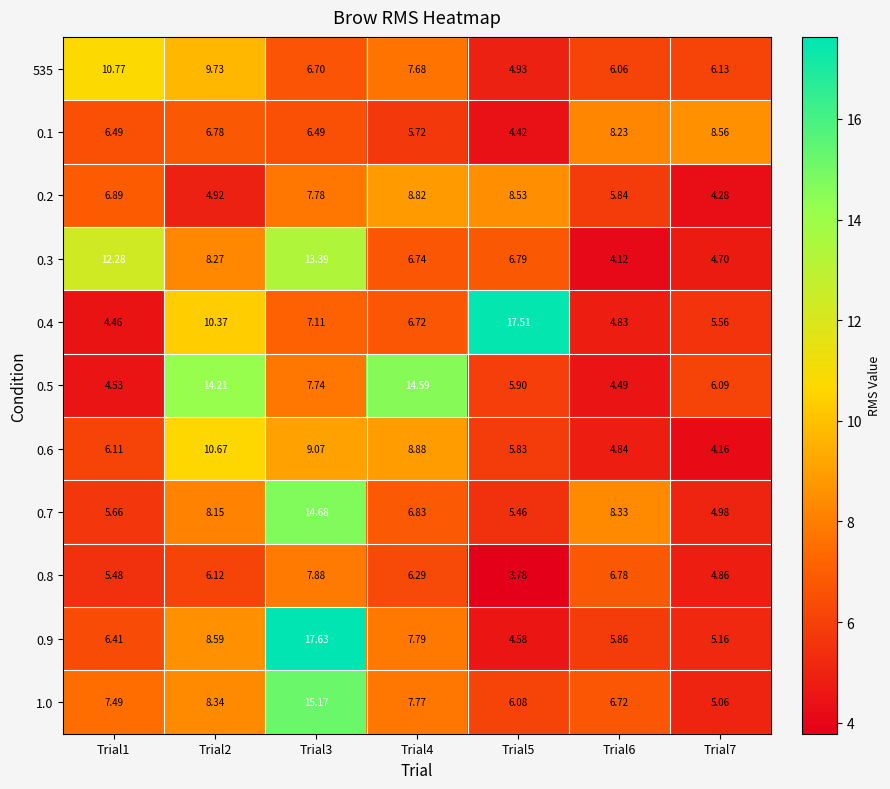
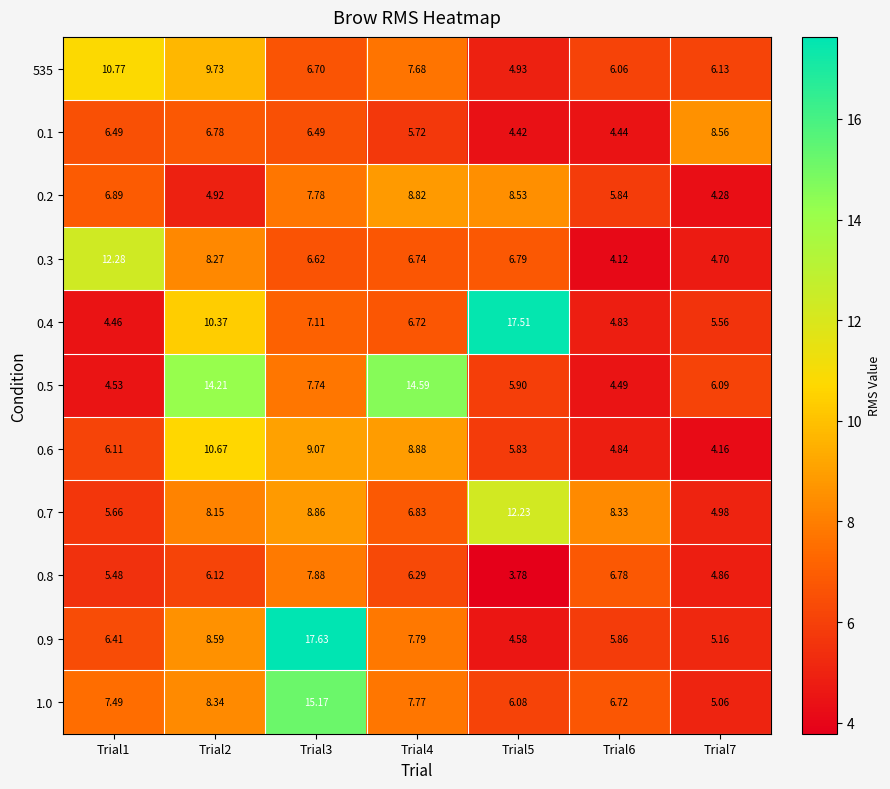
  {
    "535": {
      "Trial1": 10.77,
      "Trial2": 9.73,
      "Trial3": 6.70,
      "Trial4": 7.68,
      "Trial5": 4.93,
      "Trial6": 6.06,
      "Trial7": 6.13
    },
    "0.1": {
      "Trial1": 6.49,
      "Trial2": 6.78,
      "Trial3": 6.49,
      "Trial4": 5.72,
      "Trial5": 4.42,
-     "Trial6": 8.23,
+     "Trial6": 4.44,
      "Trial7": 8.56
    },
    "0.2": {
      "Trial1": 6.89,
      "Trial2": 4.92,
      "Trial3": 7.78,
      "Trial4": 8.82,
      "Trial5": 8.53,
      "Trial6": 5.84,
      "Trial7": 4.28
    },
    "0.3": {
      "Trial1": 12.28,
      "Trial2": 8.27,
-     "Trial3": 13.39,
+     "Trial3": 6.62,
      "Trial4": 6.74,
      "Trial5": 6.79,
      "Trial6": 4.12,
      "Trial7": 4.70
    },
    "0.4": {
      "Trial1": 4.46,
      "Trial2": 10.37,
      "Trial3": 7.11,
      "Trial4": 6.72,
      "Trial5": 17.51,
      "Trial6": 4.83,
      "Trial7": 5.56
    },
    "0.5": {
      "Trial1": 4.53,
      "Trial2": 14.21,
      "Trial3": 7.74,
      "Trial4": 14.59,
      "Trial5": 5.90,
      "Trial6": 4.49,
      "Trial7": 6.09
    },
    "0.6": {
      "Trial1": 6.11,
      "Trial2": 10.67,
      "Trial3": 9.07,
      "Trial4": 8.88,
      "Trial5": 5.83,
      "Trial6": 4.84,
      "Trial7": 4.16
    },
    "0.7": {
      "Trial1": 5.66,
      "Trial2": 8.15,
-     "Trial3": 14.68,
+     "Trial3": 8.86,
      "Trial4": 6.83,
-     "Trial5": 5.46,
+     "Trial5": 12.23,
      "Trial6": 8.33,
      "Trial7": 4.98
    },
    "0.8": {
      "Trial1": 5.48,
      "Trial2": 6.12,
      "Trial3": 7.88,
      "Trial4": 6.29,
      "Trial5": 3.78,
      "Trial6": 6.78,
      "Trial7": 4.86
    },
    "0.9": {
      "Trial1": 6.41,
      "Trial2": 8.59,
      "Trial3": 17.63,
      "Trial4": 7.79,
      "Trial5": 4.58,
      "Trial6": 5.86,
      "Trial7": 5.16
    },
    "1.0": {
      "Trial1": 7.49,
      "Trial2": 8.34,
      "Trial3": 15.17,
      "Trial4": 7.77,
      "Trial5": 6.08,
      "Trial6": 6.72,
      "Trial7": 5.06
    }
  }
